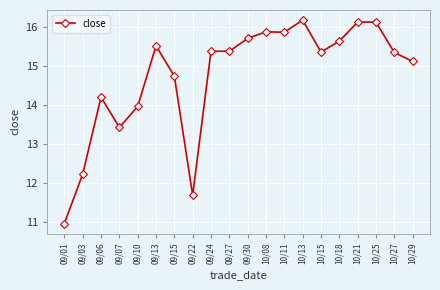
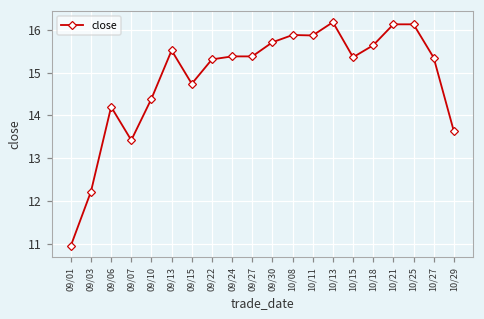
  {
    "09/01": 11.0,
    "09/03": 12.2,
    "09/06": 14.2,
    "09/07": 13.4,
-   "09/10": 14.0,
+   "09/10": 14.4,
    "09/13": 15.5,
    "09/15": 14.7,
-   "09/22": 11.7,
+   "09/22": 15.3,
    "09/24": 15.4,
    "09/27": 15.4,
    "09/30": 15.7,
    "10/08": 15.9,
    "10/11": 15.9,
    "10/13": 16.2,
    "10/15": 15.4,
    "10/18": 15.6,
    "10/21": 16.1,
    "10/25": 16.1,
    "10/27": 15.4,
-   "10/29": 15.1
+   "10/29": 13.6
  }
